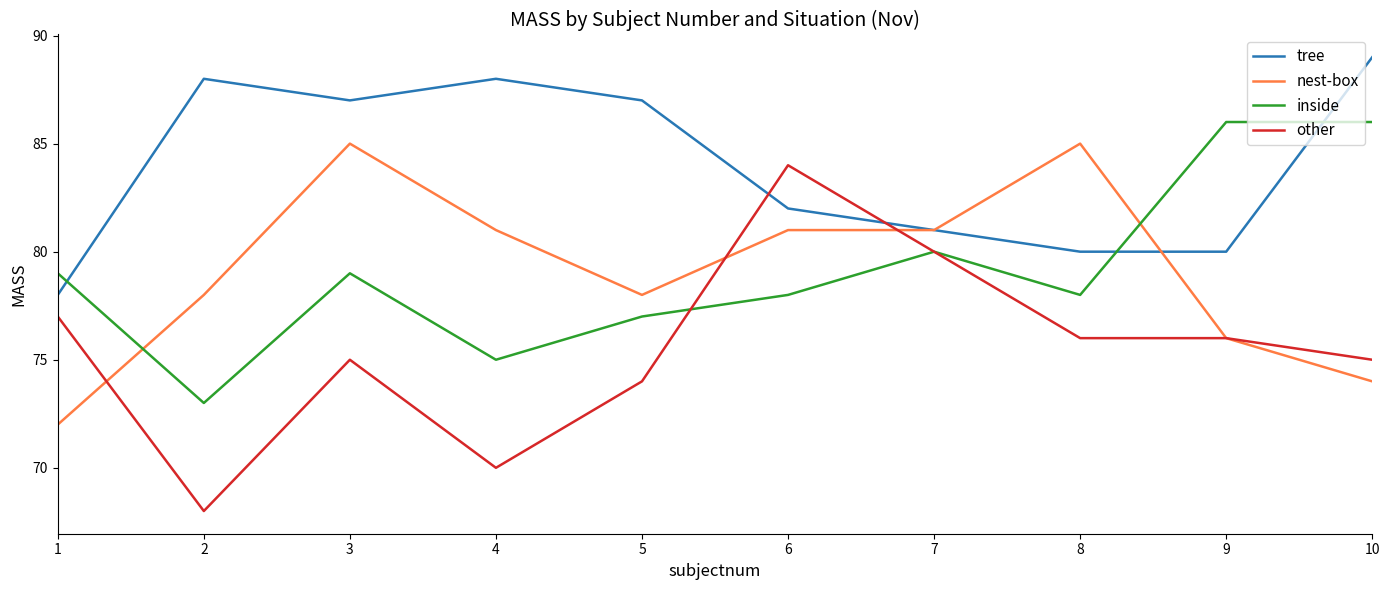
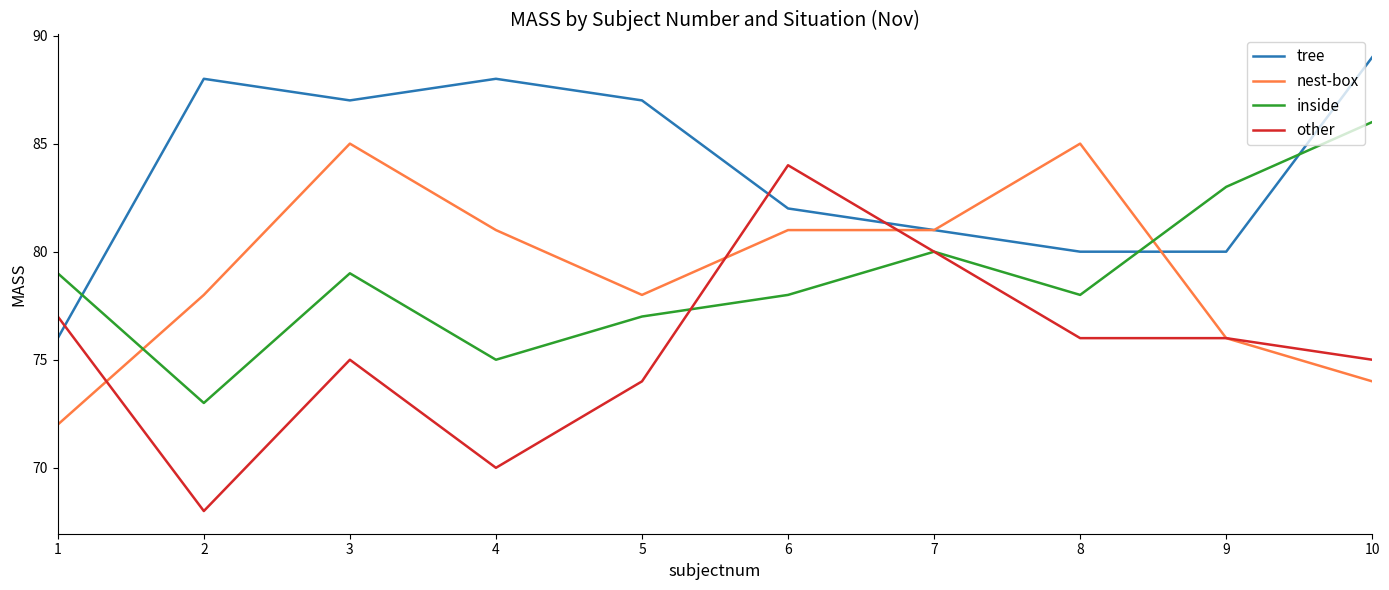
  {
    "tree": {
-     "1": 78,
+     "1": 76,
      "2": 88,
      "3": 87,
      "4": 88,
      "5": 87,
      "6": 82,
      "8": 80,
      "9": 80,
      "10": 89
    },
    "nest-box": {
      "1": 72,
      "2": 78,
      "3": 85,
      "4": 81,
      "5": 78,
      "6": 81,
      "8": 85,
      "10": 74
    },
    "inside": {
      "1": 79,
      "2": 73,
      "3": 79,
      "4": 75,
      "5": 77,
      "6": 78,
      "8": 78,
-     "9": 86,
+     "9": 83,
      "10": 86
    },
    "other": {
      "1": 77,
      "2": 68,
      "3": 75,
      "4": 70,
      "5": 74,
      "6": 84,
      "8": 76,
      "10": 75
    }
  }
